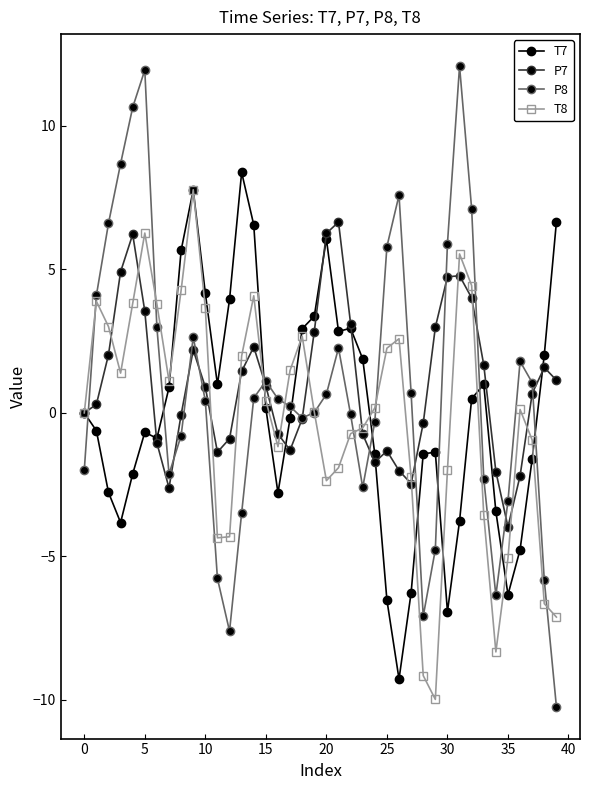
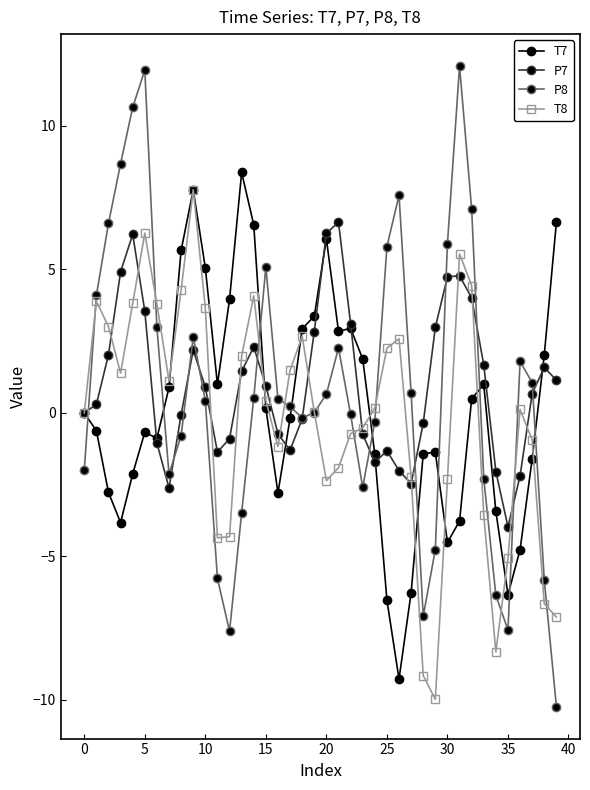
  {
    "T7": {
      "5": -0.7,
-     "10": 4.2,
+     "10": 5.1,
      "15": 0.2,
      "20": 6.1,
      "25": -6.5,
-     "30": -6.9,
+     "30": -4.5,
      "35": -6.3
    },
    "P7": {
      "5": 3.5,
      "10": 0.9,
      "15": 0.9,
      "20": 6.3,
      "25": -1.3,
      "30": 4.7,
      "35": -4.0
    },
    "P8": {
      "0": -2.0,
      "5": 11.9,
      "10": 0.4,
-     "15": 1.1,
+     "15": 5.1,
      "20": 0.7,
      "25": 5.8,
      "30": 5.9,
-     "35": -3.1
+     "35": -7.6
    },
    "T8": {
      "5": 6.3,
      "10": 3.7,
      "15": 0.4,
      "20": -2.4,
      "25": 2.3,
-     "30": -2.0,
+     "30": -2.3,
      "35": -5.1
    }
  }
